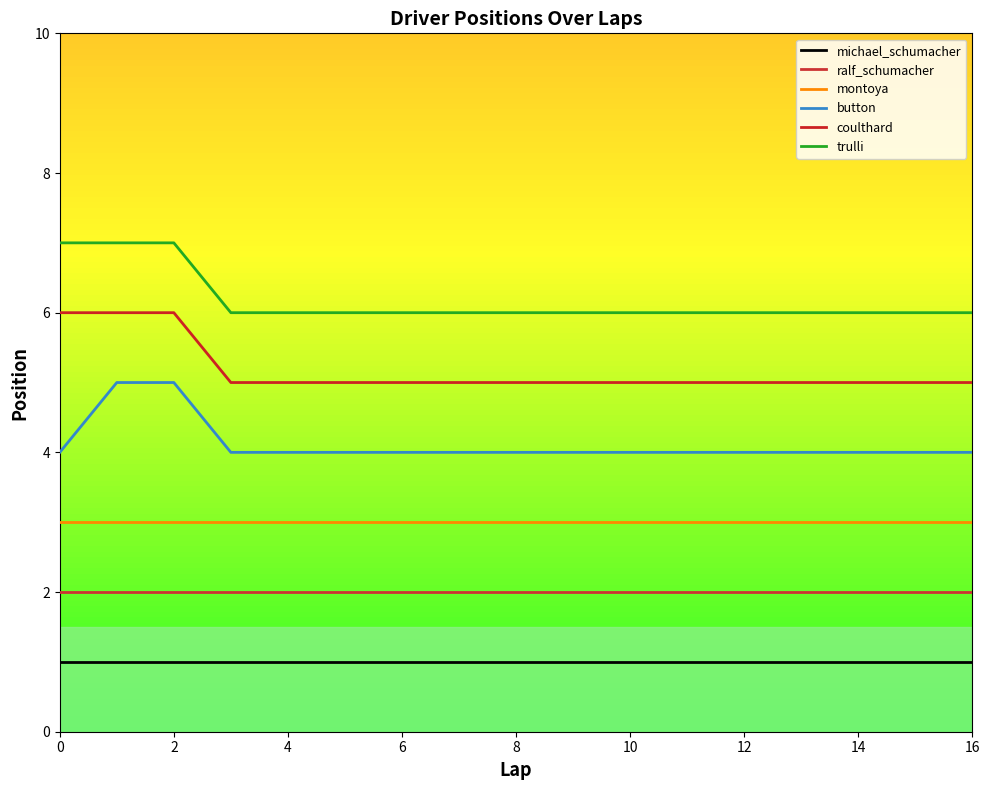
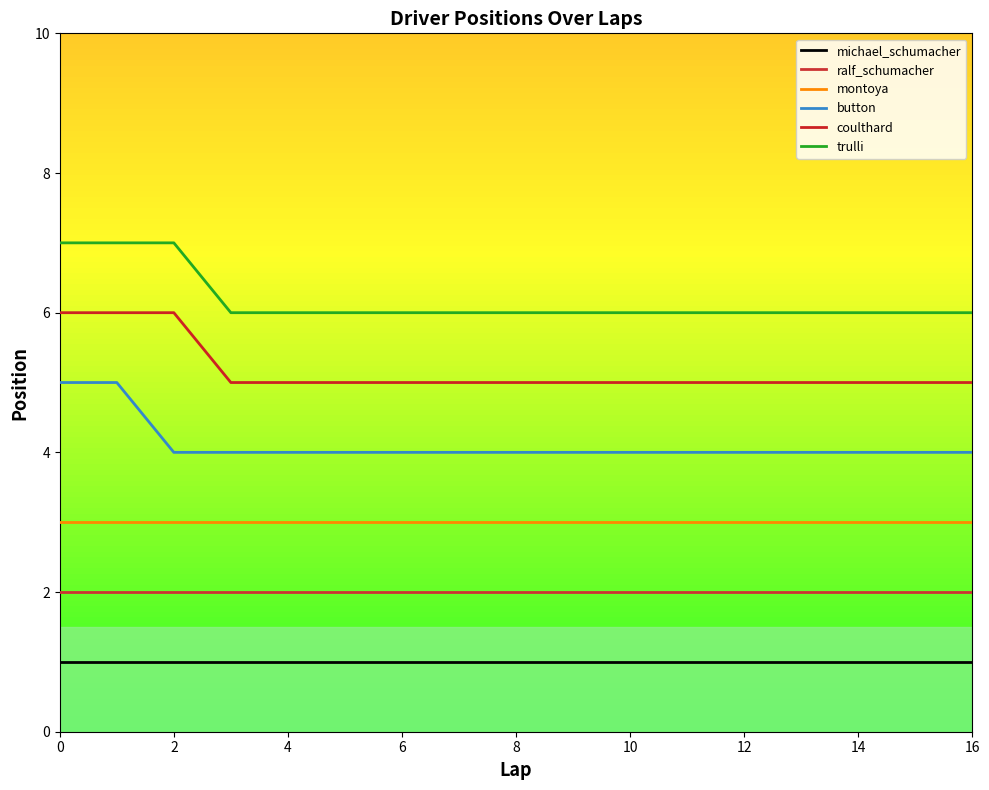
  {
    "montoya": {
      "0": 3,
      "2": 3,
      "4": 3,
      "6": 3,
      "8": 3,
      "10": 3,
      "12": 3,
      "14": 3,
      "16": 3
    },
    "button": {
-     "0": 4,
-     "2": 5,
+     "0": 5,
+     "2": 4,
      "4": 4,
      "6": 4,
      "8": 4,
      "10": 4,
      "12": 4,
      "14": 4,
      "16": 4
    },
    "trulli": {
      "0": 7,
      "2": 7,
      "4": 6,
      "6": 6,
      "8": 6,
      "10": 6,
      "12": 6,
      "14": 6,
      "16": 6
    }
  }
